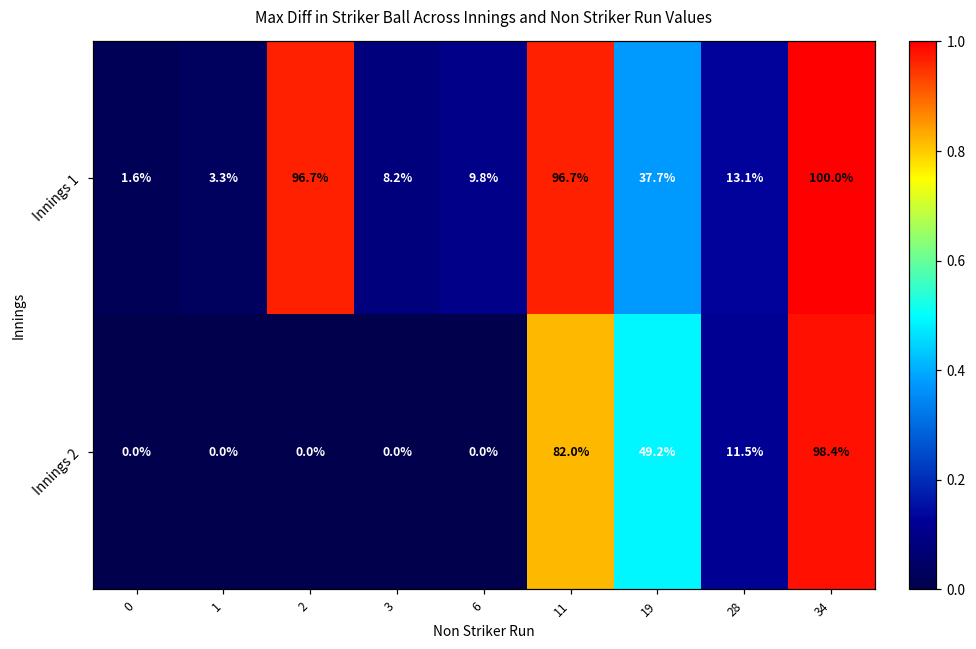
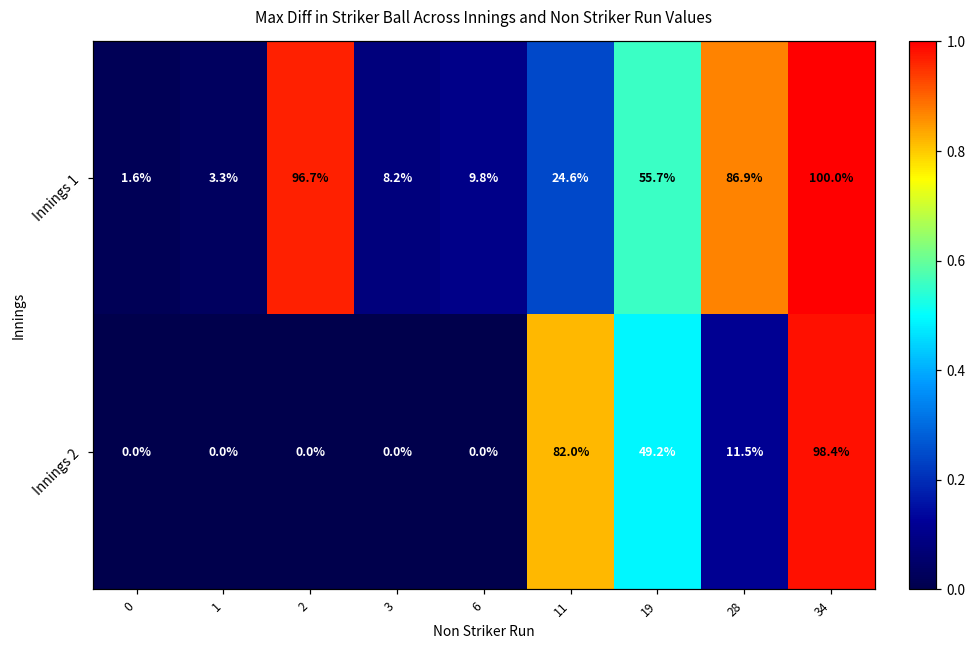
  {
    "Innings 1": {
      "0": "1.6%",
      "1": "3.3%",
      "2": "96.7%",
      "3": "8.2%",
      "6": "9.8%",
-     "11": "96.7%",
-     "19": "37.7%",
-     "28": "13.1%",
+     "11": "24.6%",
+     "19": "55.7%",
+     "28": "86.9%",
      "34": "100.0%"
    },
    "Innings 2": {
      "0": "0.0%",
      "1": "0.0%",
      "2": "0.0%",
      "3": "0.0%",
      "6": "0.0%",
      "11": "82.0%",
      "19": "49.2%",
      "28": "11.5%",
      "34": "98.4%"
    }
  }
